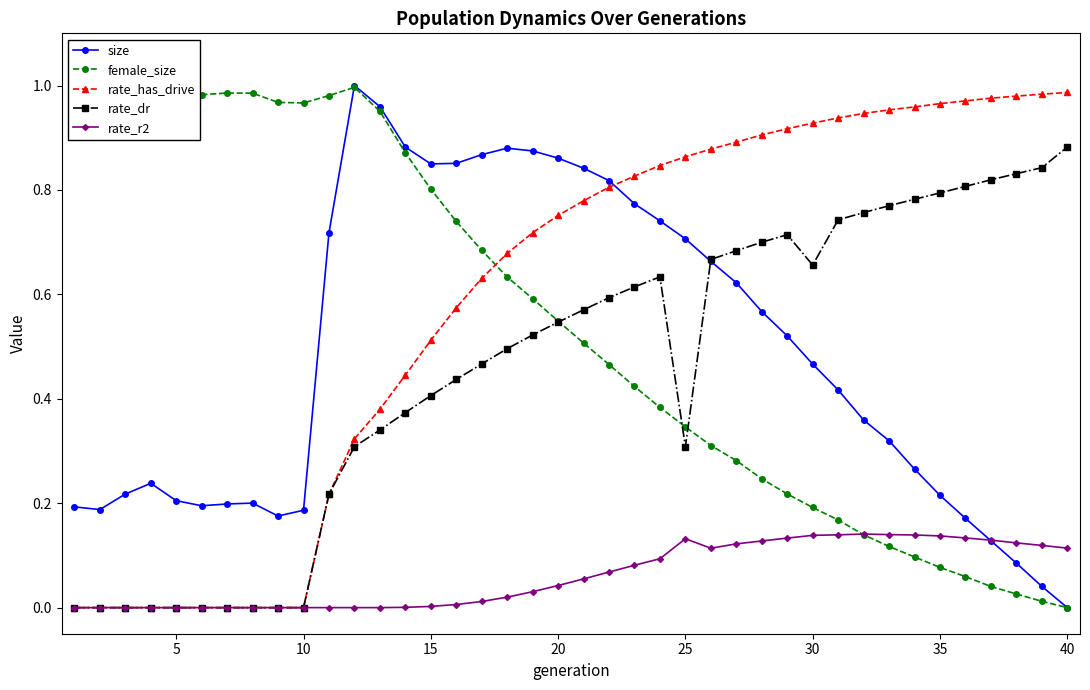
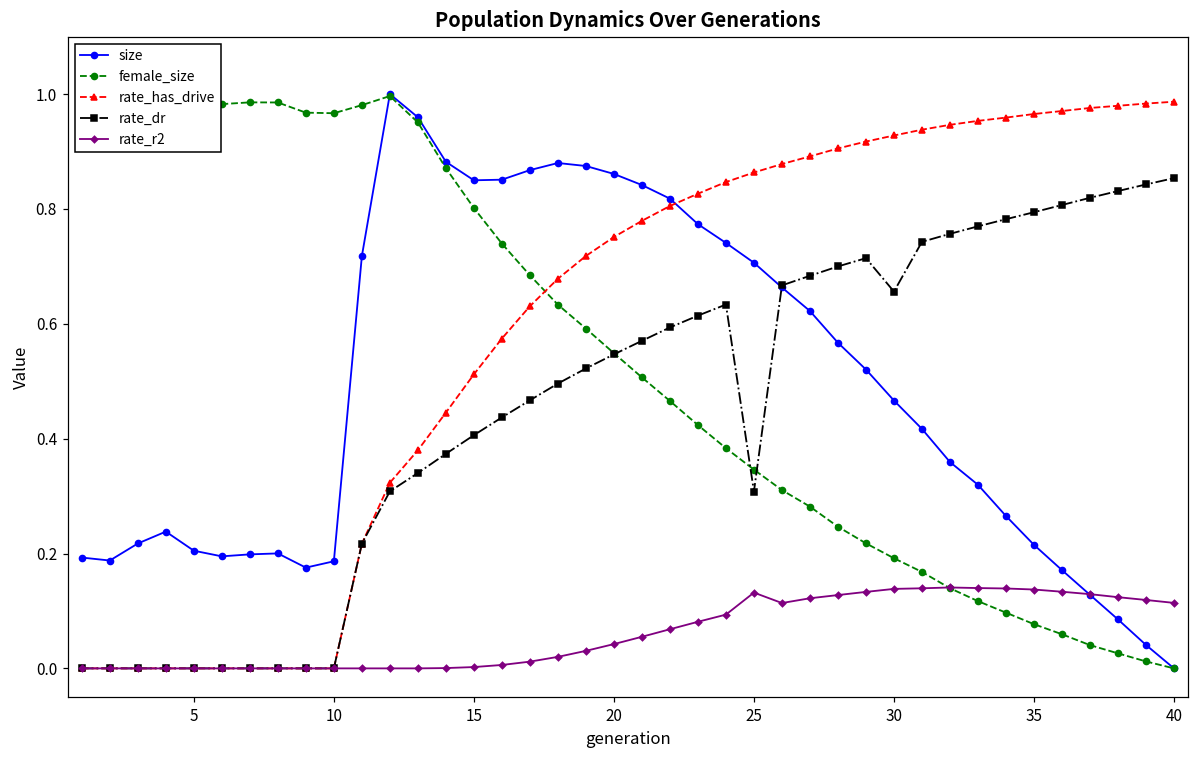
  {
    "size": {
      "5": 0.20,
      "10": 0.19,
      "15": 0.85,
      "20": 0.86,
      "25": 0.71,
      "30": 0.47,
      "35": 0.22
    },
    "female_size": {
      "10": 0.97,
      "15": 0.80,
      "25": 0.35,
      "30": 0.19,
      "35": 0.08
    },
    "rate_has_drive": {
      "15": 0.51,
      "20": 0.75,
      "25": 0.86,
      "30": 0.93,
      "35": 0.97,
      "40": 0.99
    },
    "rate_dr": {
      "15": 0.41,
      "25": 0.31,
      "30": 0.66,
      "35": 0.79,
-     "40": 0.88
+     "40": 0.85
    },
    "rate_r2": {
      "15": 0.00,
      "20": 0.04,
      "25": 0.13,
      "30": 0.14,
      "35": 0.14,
      "40": 0.11
    }
  }
